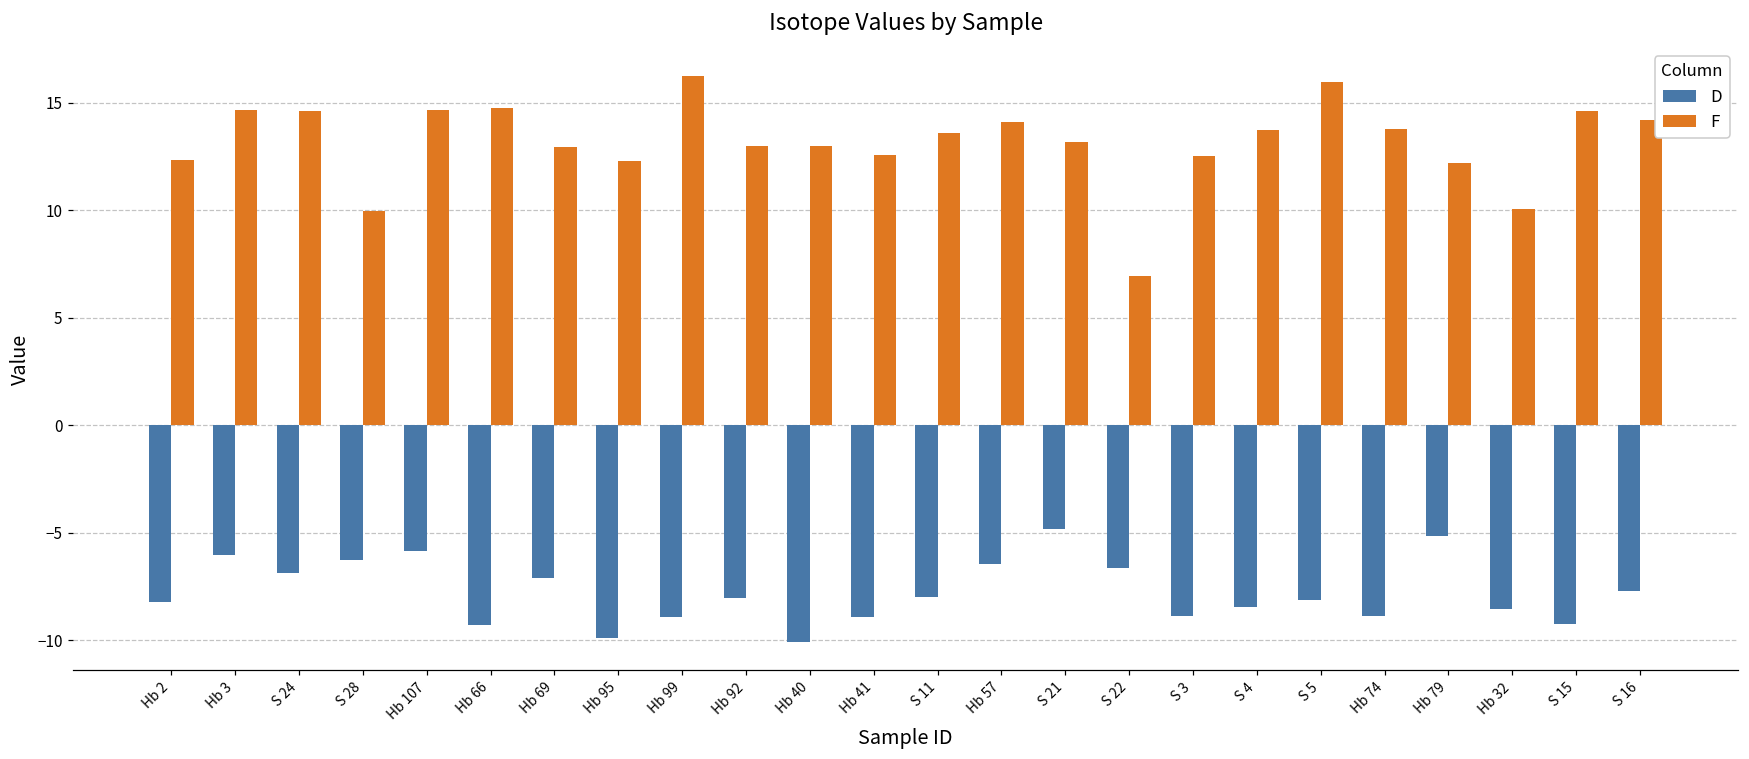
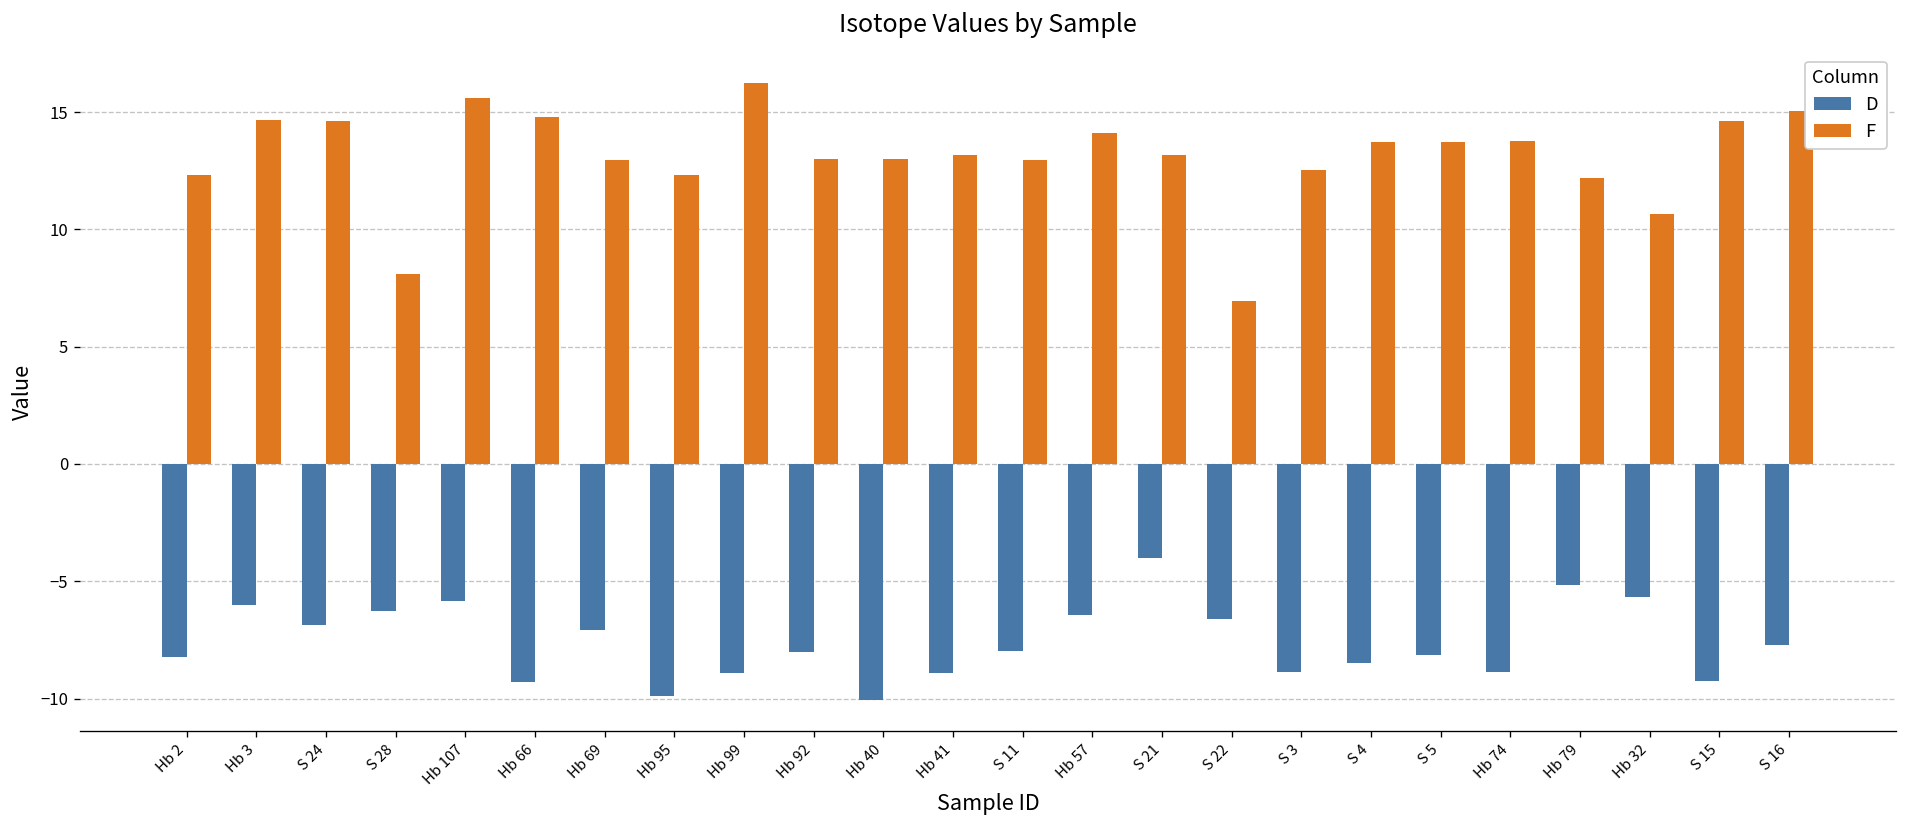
  {
    "D": {
      "Hb 2": -8.2,
      "Hb 3": -6.0,
      "S 24": -6.9,
      "S 28": -6.3,
      "Hb 107": -5.9,
      "Hb 66": -9.3,
      "Hb 69": -7.1,
      "Hb 95": -9.9,
      "Hb 99": -8.9,
      "Hb 92": -8.0,
      "Hb 40": -10.1,
      "Hb 41": -8.9,
      "S 11": -8.0,
      "Hb 57": -6.4,
-     "S 21": -4.8,
+     "S 21": -4.0,
      "S 22": -6.6,
      "S 3": -8.9,
      "S 4": -8.5,
      "S 5": -8.1,
      "Hb 74": -8.9,
      "Hb 79": -5.1,
-     "Hb 32": -8.5,
+     "Hb 32": -5.7,
      "S 15": -9.2,
      "S 16": -7.7
    },
    "F": {
      "Hb 2": 12.3,
      "Hb 3": 14.7,
      "S 24": 14.6,
-     "S 28": 10.0,
-     "Hb 107": 14.7,
+     "S 28": 8.1,
+     "Hb 107": 15.6,
      "Hb 66": 14.8,
      "Hb 69": 12.9,
      "Hb 95": 12.3,
      "Hb 99": 16.2,
      "Hb 92": 13.0,
      "Hb 40": 13.0,
-     "Hb 41": 12.6,
-     "S 11": 13.6,
+     "Hb 41": 13.2,
+     "S 11": 13.0,
      "Hb 57": 14.1,
      "S 21": 13.2,
      "S 22": 6.9,
      "S 3": 12.5,
      "S 4": 13.7,
-     "S 5": 16.0,
+     "S 5": 13.7,
      "Hb 74": 13.8,
      "Hb 79": 12.2,
-     "Hb 32": 10.1,
+     "Hb 32": 10.7,
      "S 15": 14.6,
-     "S 16": 14.2
+     "S 16": 15.0
    }
  }
